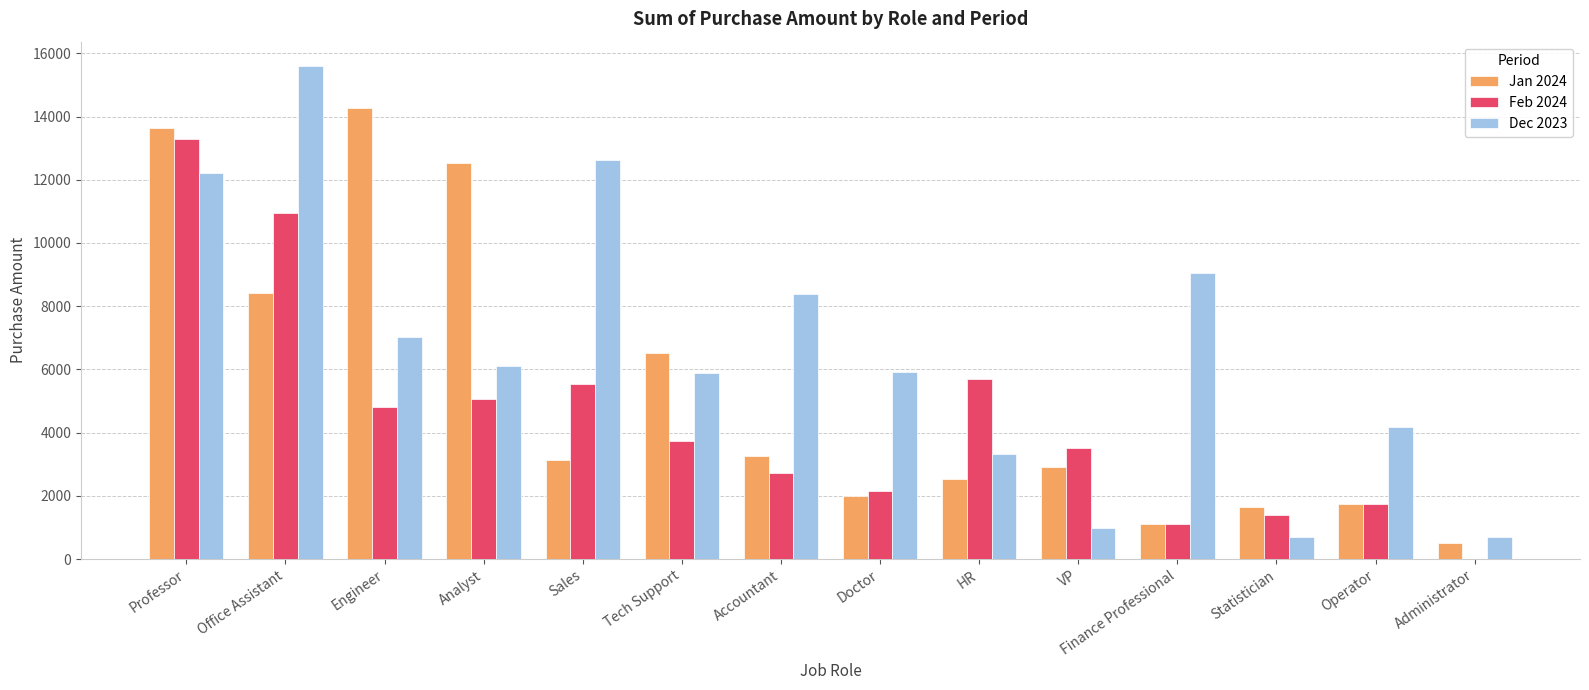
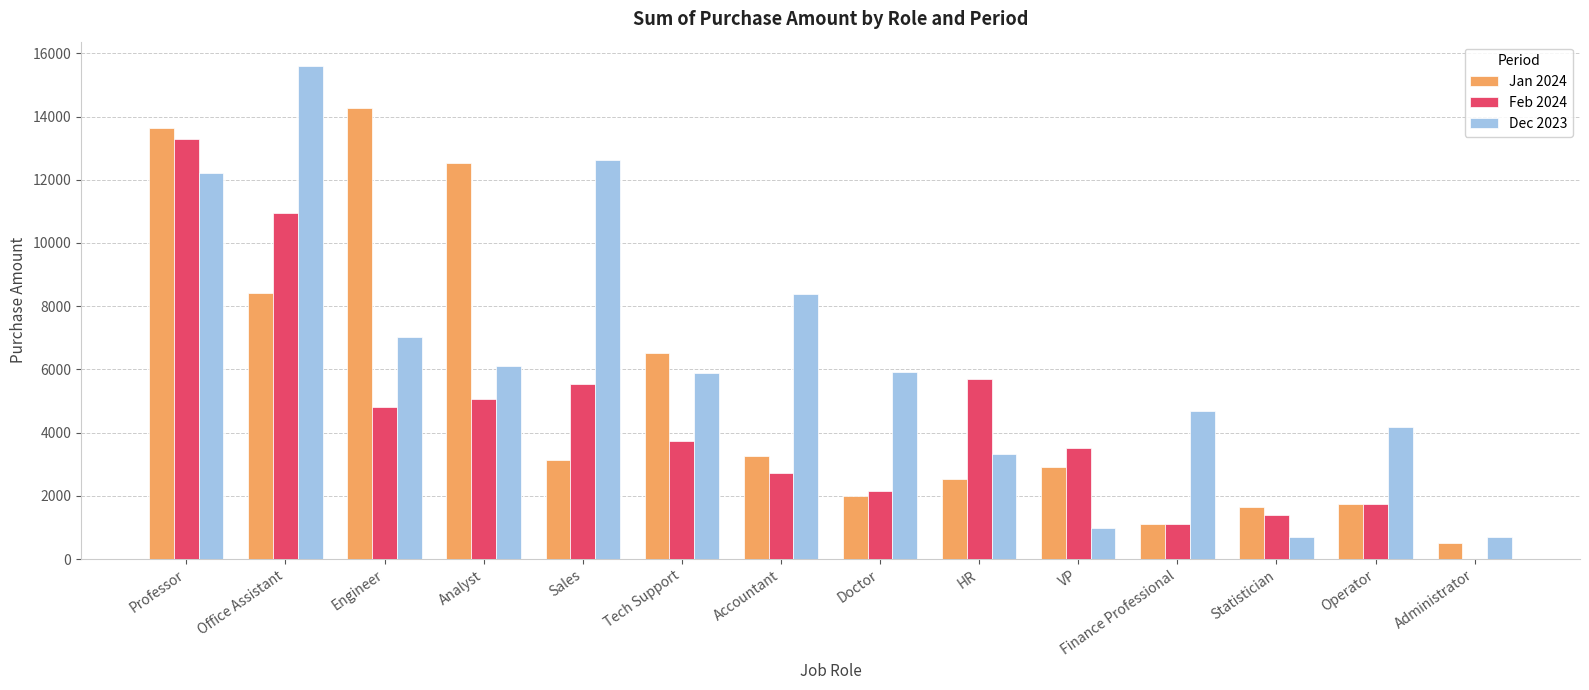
  {
    "Jan 2024": {
      "Professor": 13600,
      "Office Assistant": 8400,
      "Engineer": 14300,
      "Analyst": 12500,
      "Sales": 3100,
      "Tech Support": 6500,
      "Accountant": 3300,
      "Doctor": 2000,
      "HR": 2500,
      "VP": 2900,
      "Finance Professional": 1100,
      "Statistician": 1600,
      "Operator": 1800,
      "Administrator": 500
    },
    "Feb 2024": {
      "Professor": 13300,
      "Office Assistant": 11000,
      "Engineer": 4800,
      "Analyst": 5100,
      "Sales": 5500,
      "Tech Support": 3800,
      "Accountant": 2700,
      "Doctor": 2100,
      "HR": 5700,
      "VP": 3500,
      "Finance Professional": 1100,
      "Statistician": 1400,
      "Operator": 1800,
      "Administrator": 0
    },
    "Dec 2023": {
      "Professor": 12200,
      "Office Assistant": 15600,
      "Engineer": 7000,
      "Analyst": 6100,
      "Sales": 12600,
      "Tech Support": 5900,
      "Accountant": 8400,
      "Doctor": 5900,
      "HR": 3300,
      "VP": 1000,
-     "Finance Professional": 9000,
+     "Finance Professional": 4700,
      "Statistician": 700,
      "Operator": 4200,
      "Administrator": 700
    }
  }
